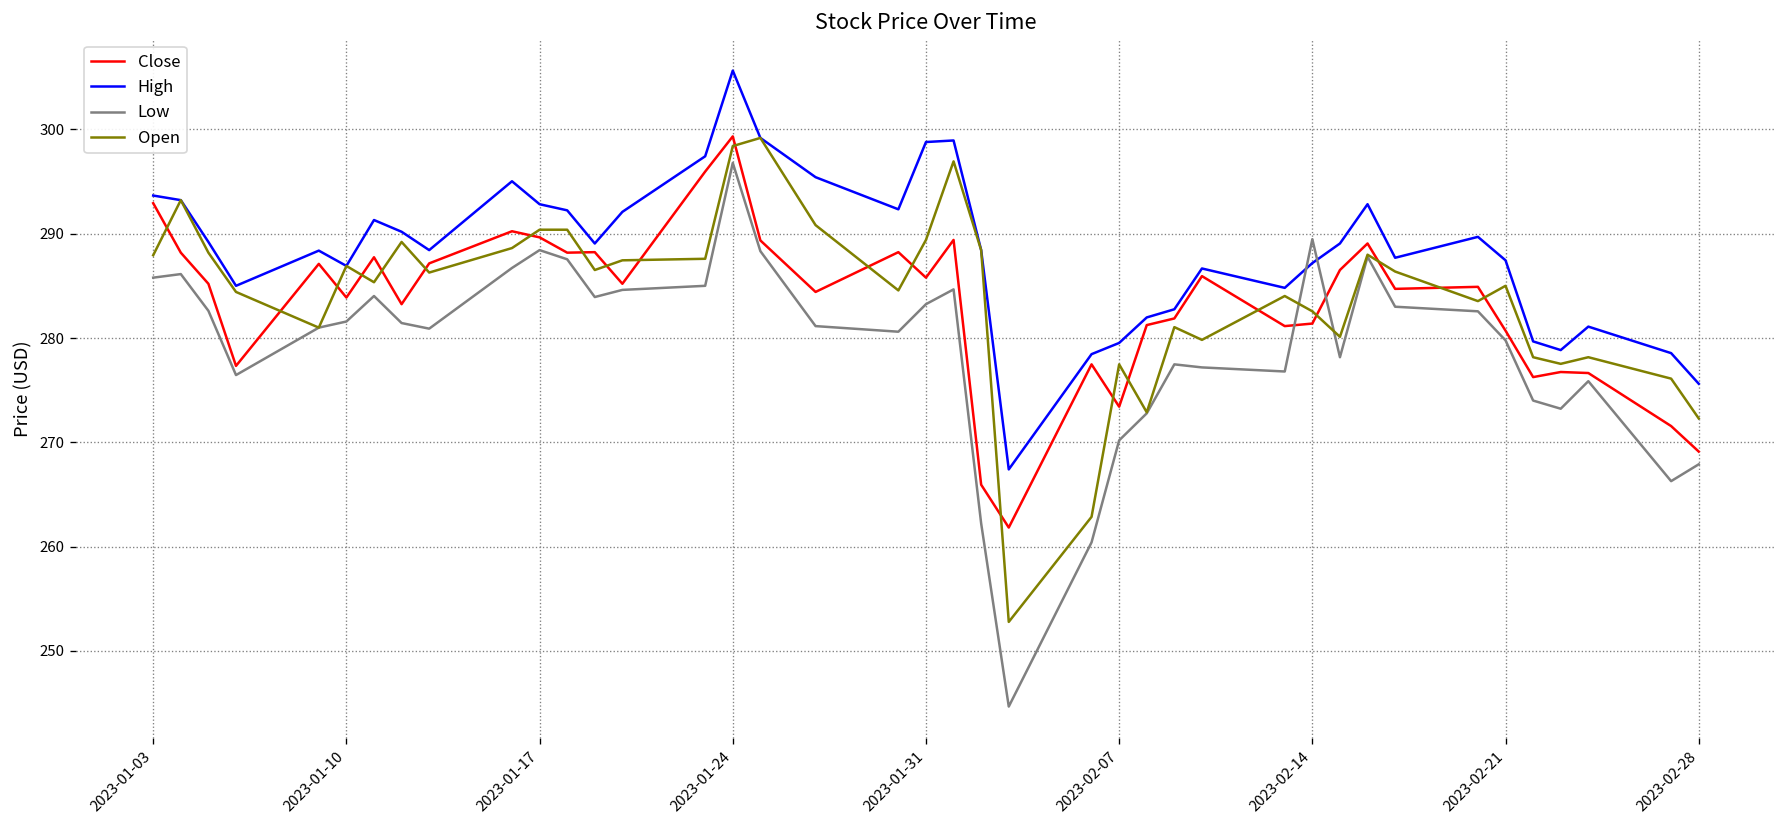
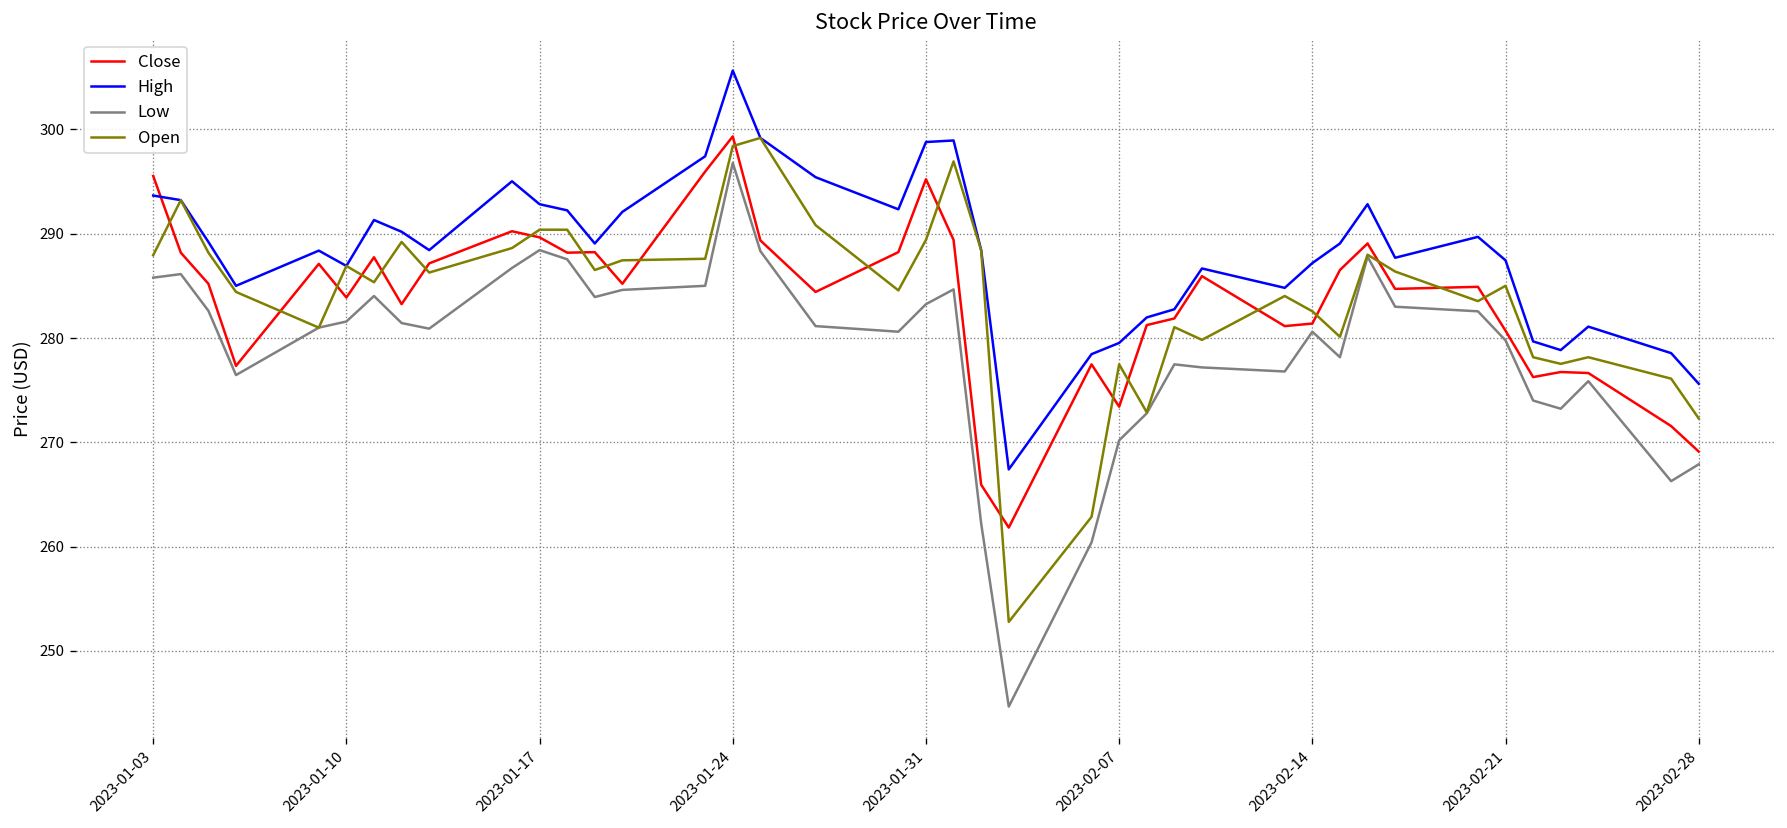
  {
    "Close": {
-     "2023-01-03": 293,
+     "2023-01-03": 296,
      "2023-01-10": 284,
      "2023-01-17": 290,
      "2023-01-24": 299,
-     "2023-01-31": 286,
+     "2023-01-31": 295,
      "2023-02-07": 273,
      "2023-02-14": 281,
      "2023-02-21": 281,
      "2023-02-28": 269
    },
    "High": {
      "2023-01-03": 294,
      "2023-01-17": 293,
      "2023-01-24": 306,
      "2023-01-31": 299,
      "2023-02-07": 280,
      "2023-02-14": 287,
      "2023-02-21": 287,
      "2023-02-28": 276
    },
    "Low": {
      "2023-01-03": 286,
      "2023-01-10": 282,
      "2023-01-17": 288,
      "2023-01-24": 297,
      "2023-01-31": 283,
      "2023-02-07": 270,
-     "2023-02-14": 289,
+     "2023-02-14": 281,
      "2023-02-21": 280,
      "2023-02-28": 268
    },
    "Open": {
      "2023-01-03": 288,
      "2023-01-17": 290,
      "2023-01-24": 298,
      "2023-01-31": 289,
      "2023-02-07": 277,
      "2023-02-14": 283,
      "2023-02-21": 285,
      "2023-02-28": 272
    }
  }
